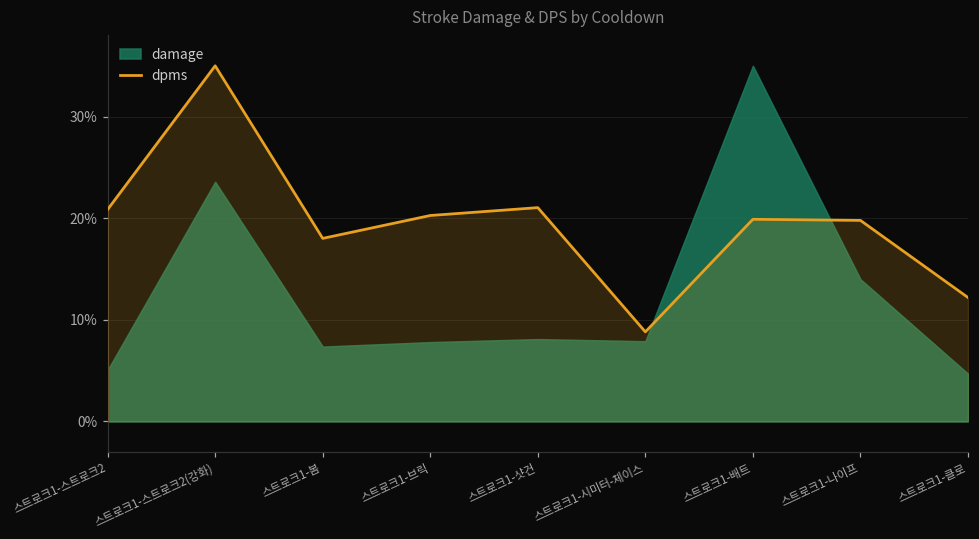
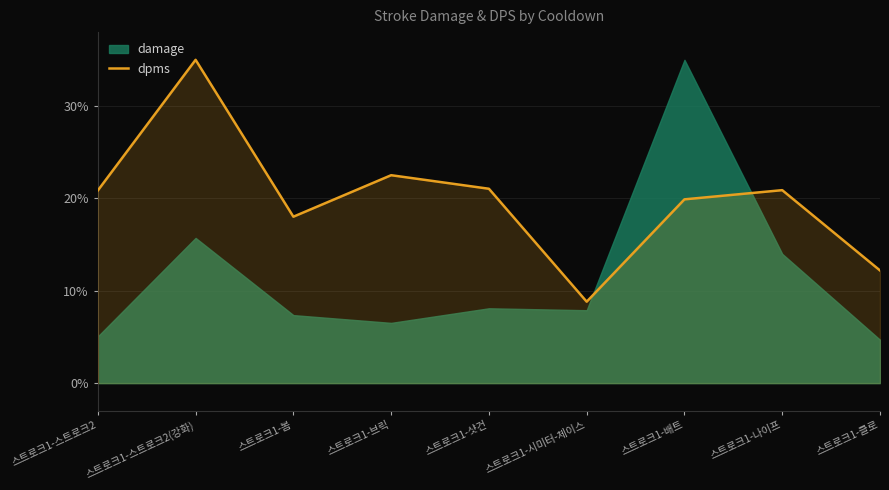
  {
    "dpms": {
      "스트로크1-스트로크2": "21%",
      "스트로크1-스트로크2(강화)": "35%",
      "스트로크1-봄": "18%",
-     "스트로크1-브릭": "20%",
+     "스트로크1-브릭": "23%",
      "스트로크1-샷건": "21%",
      "스트로크1-시미터-체이스": "9%",
      "스트로크1-배트": "20%",
-     "스트로크1-나이프": "20%",
+     "스트로크1-나이프": "21%",
      "스트로크1-클로": "12%"
    },
    "damage": {
      "스트로크1-스트로크2": "5%",
-     "스트로크1-스트로크2(강화)": "24%",
+     "스트로크1-스트로크2(강화)": "16%",
      "스트로크1-봄": "7%",
-     "스트로크1-브릭": "8%",
+     "스트로크1-브릭": "7%",
      "스트로크1-샷건": "8%",
      "스트로크1-시미터-체이스": "8%",
      "스트로크1-배트": "35%",
      "스트로크1-나이프": "14%",
      "스트로크1-클로": "5%"
    }
  }
